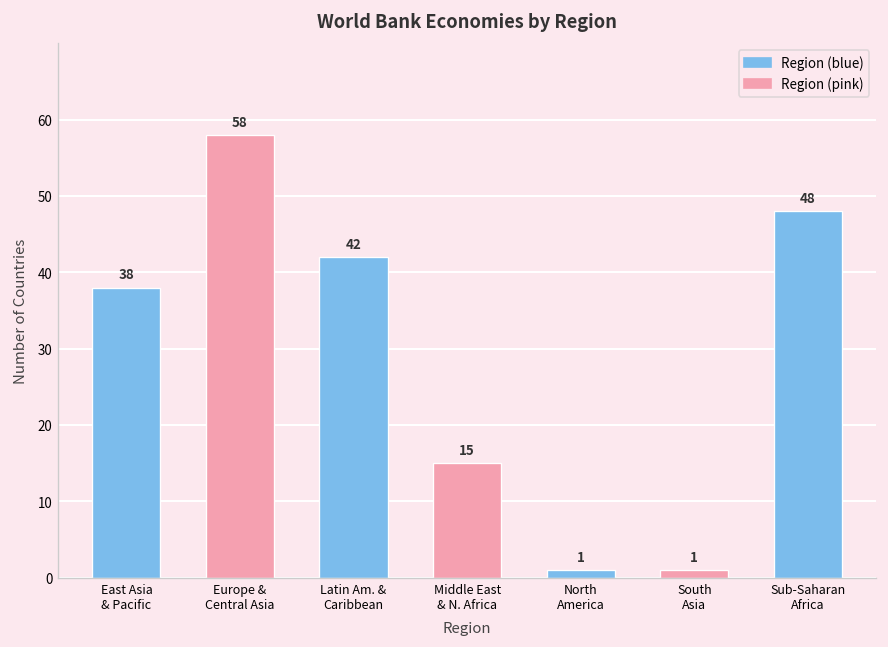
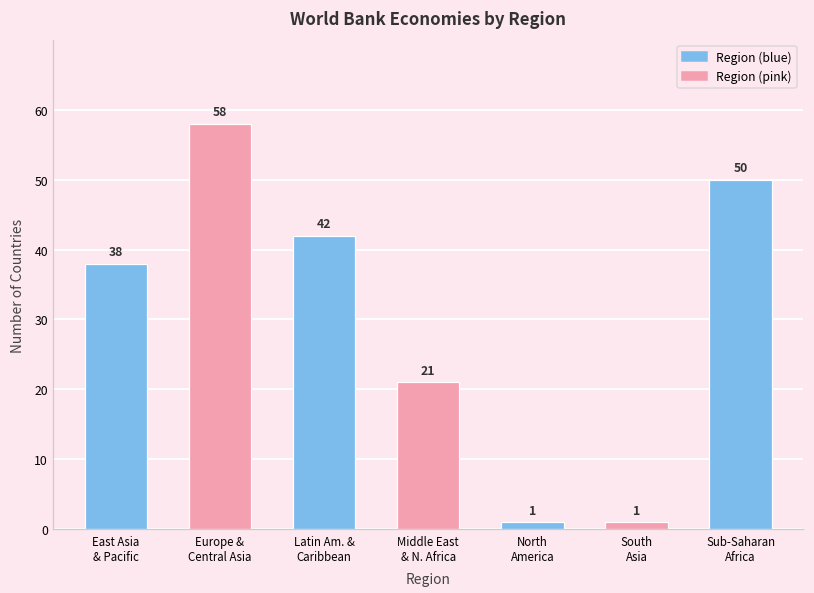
  {
    "East Asia & Pacific": 38,
    "Europe & Central Asia": 58,
    "Latin Am. & Caribbean": 42,
-   "Middle East & N. Africa": 15,
+   "Middle East & N. Africa": 21,
    "North America": 1,
    "South Asia": 1,
-   "Sub-Saharan Africa": 48
+   "Sub-Saharan Africa": 50
  }
